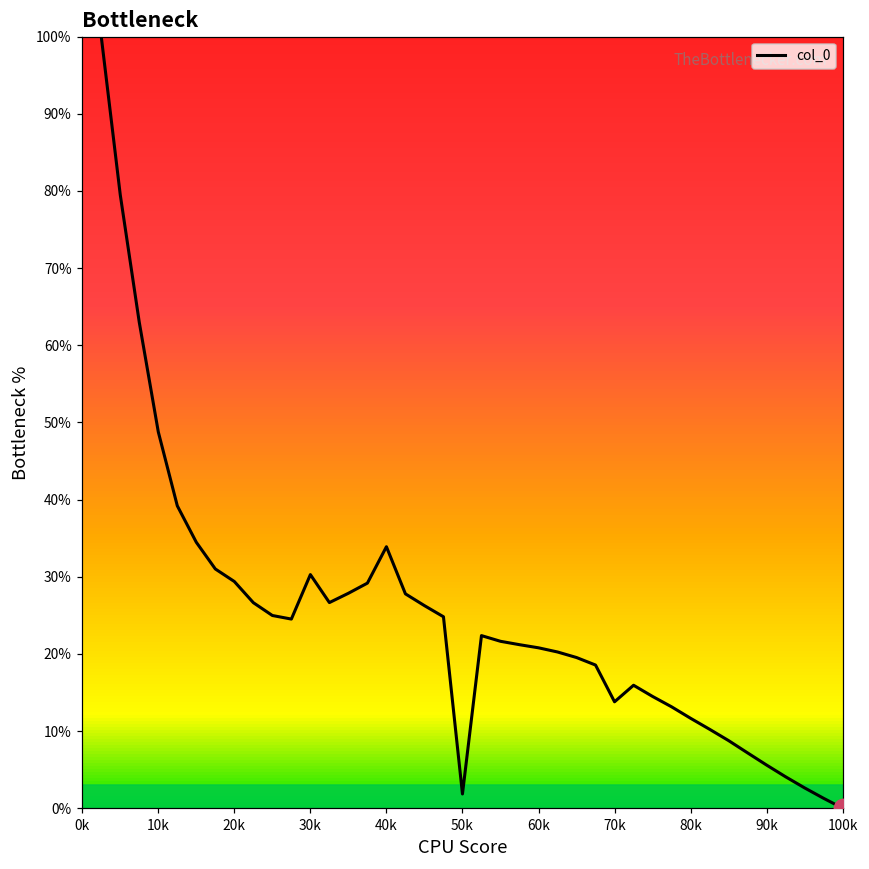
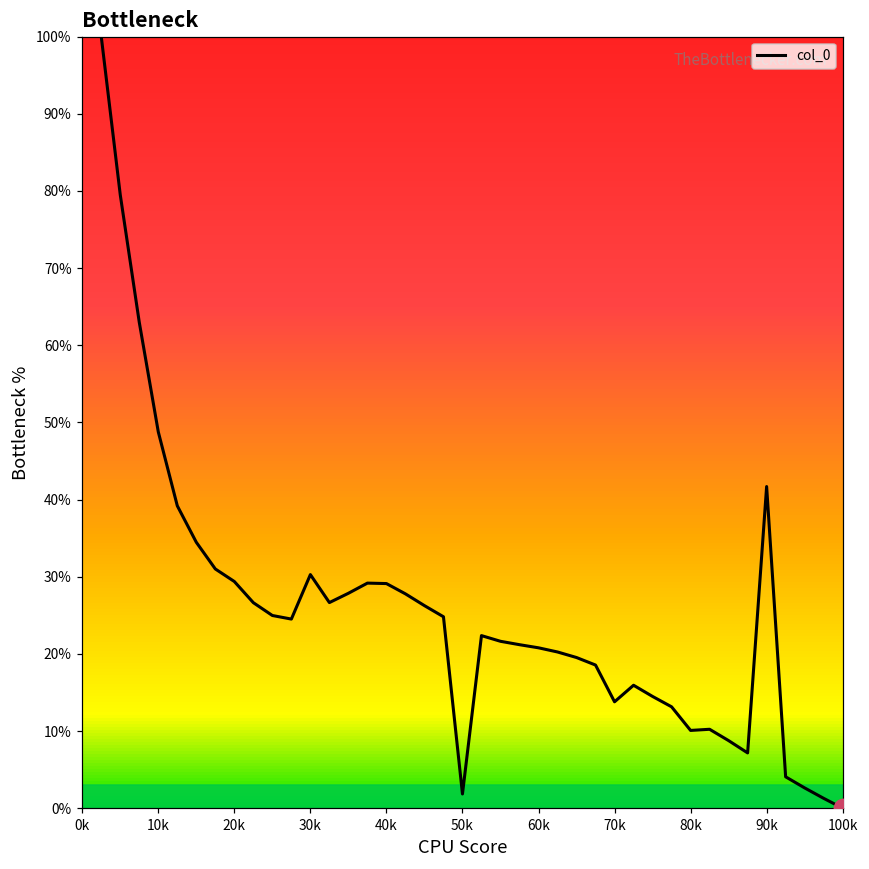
  {
    "col_0": {
      "10k": "49%",
      "20k": "29%",
      "30k": "30%",
-     "40k": "34%",
+     "40k": "29%",
      "60k": "21%",
      "70k": "14%",
-     "80k": "12%",
-     "90k": "6%"
+     "80k": "10%",
+     "90k": "42%"
    }
  }
